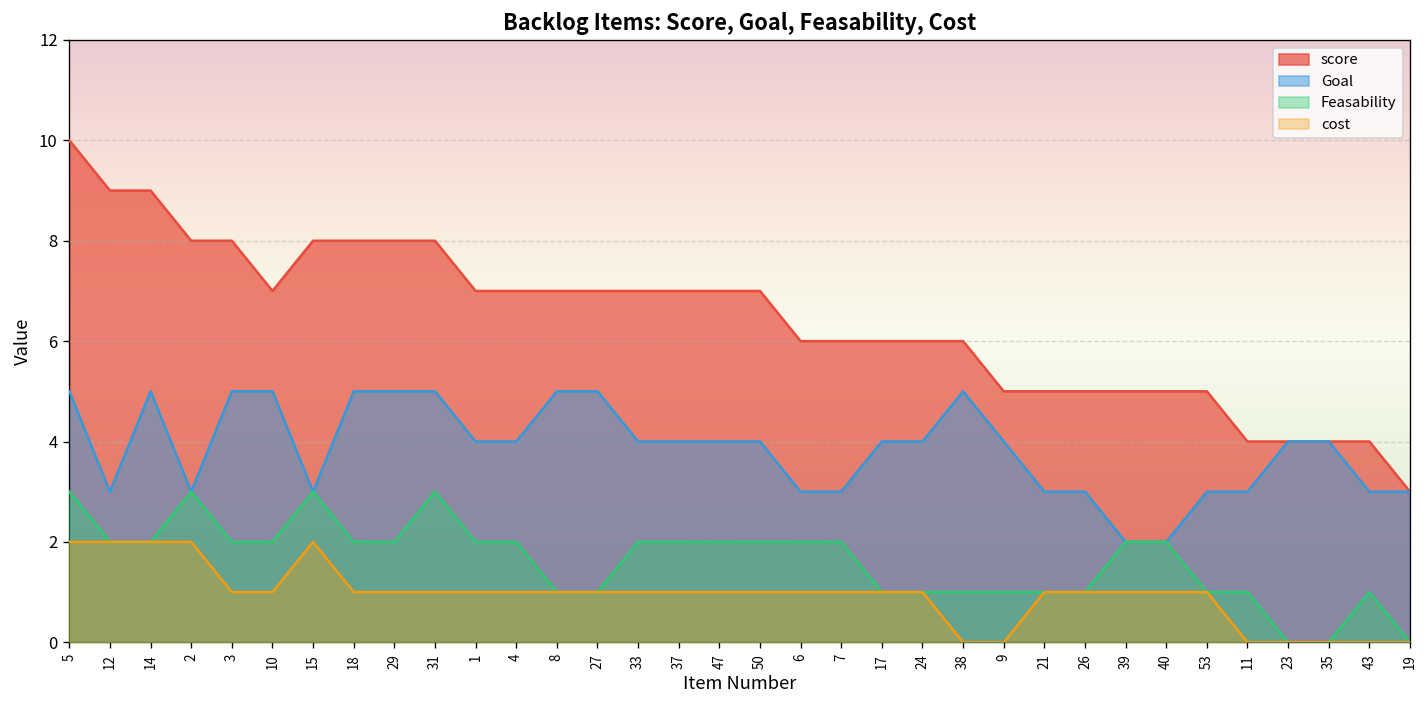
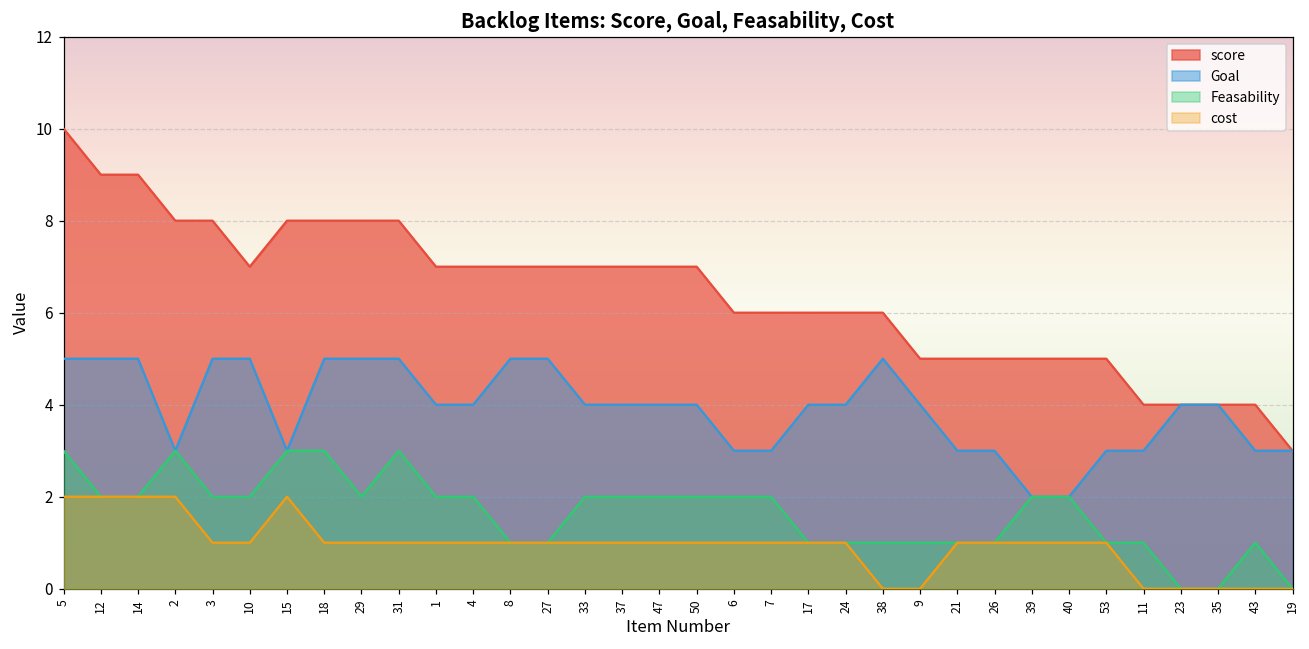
  {
    "score": {
      "5": 10,
      "12": 9,
      "14": 9,
      "2": 8,
      "3": 8,
      "10": 7,
      "15": 8,
      "18": 8,
      "29": 8,
      "31": 8,
      "1": 7,
      "4": 7,
      "8": 7,
      "27": 7,
      "33": 7,
      "37": 7,
      "47": 7,
      "50": 7,
      "6": 6,
      "7": 6,
      "17": 6,
      "24": 6,
      "38": 6,
      "9": 5,
      "21": 5,
      "26": 5,
      "39": 5,
      "40": 5,
      "53": 5,
      "11": 4,
      "43": 4
    },
    "Goal": {
      "5": 5,
-     "12": 3,
+     "12": 5,
      "14": 5,
      "3": 5,
      "10": 5,
      "18": 5,
      "29": 5,
      "31": 5,
      "1": 4,
      "4": 4,
      "8": 5,
      "27": 5,
      "33": 4,
      "37": 4,
      "47": 4,
      "50": 4,
      "6": 3,
      "7": 3,
      "17": 4,
      "24": 4,
      "38": 5,
      "9": 4,
      "21": 3,
      "26": 3,
      "53": 3,
      "11": 3,
      "43": 3
    },
    "Feasability": {
      "5": 3,
      "3": 2,
      "10": 2,
-     "18": 2,
+     "18": 3,
      "29": 2,
      "31": 3,
      "1": 2,
      "4": 2,
      "33": 2,
      "37": 2,
      "47": 2,
      "50": 2,
      "6": 2,
      "7": 2,
      "38": 1,
      "9": 1,
      "11": 1,
      "43": 1
    },
    "cost": {
      "5": 2,
      "2": 2,
      "3": 1,
      "10": 1,
      "15": 2,
      "18": 1,
      "29": 1,
      "31": 1,
      "1": 1,
      "4": 1,
      "33": 1,
      "37": 1,
      "47": 1,
      "50": 1,
      "6": 1,
      "7": 1,
      "38": 0,
      "9": 0,
      "39": 1,
      "40": 1,
      "11": 0,
      "43": 0
    }
  }
